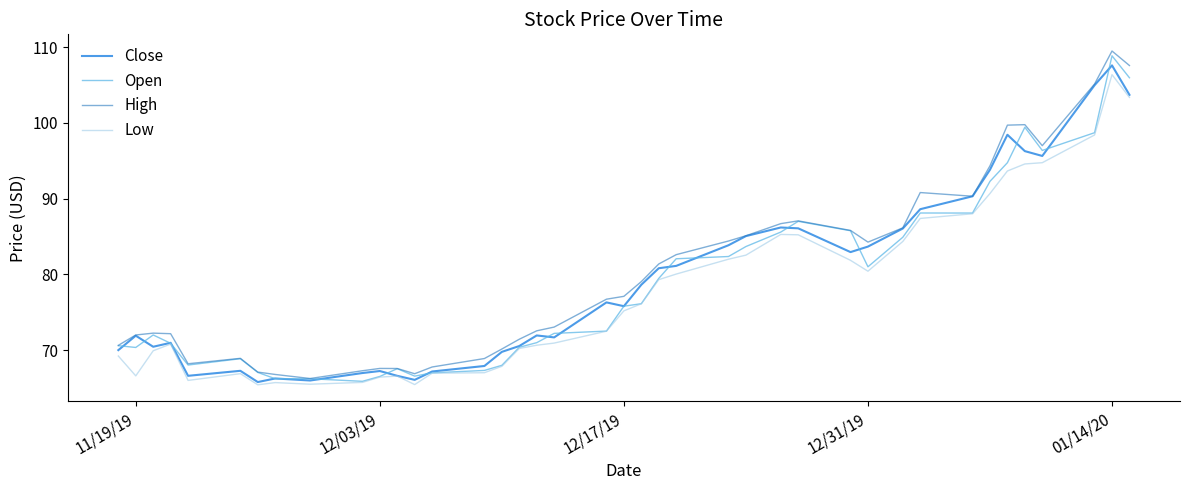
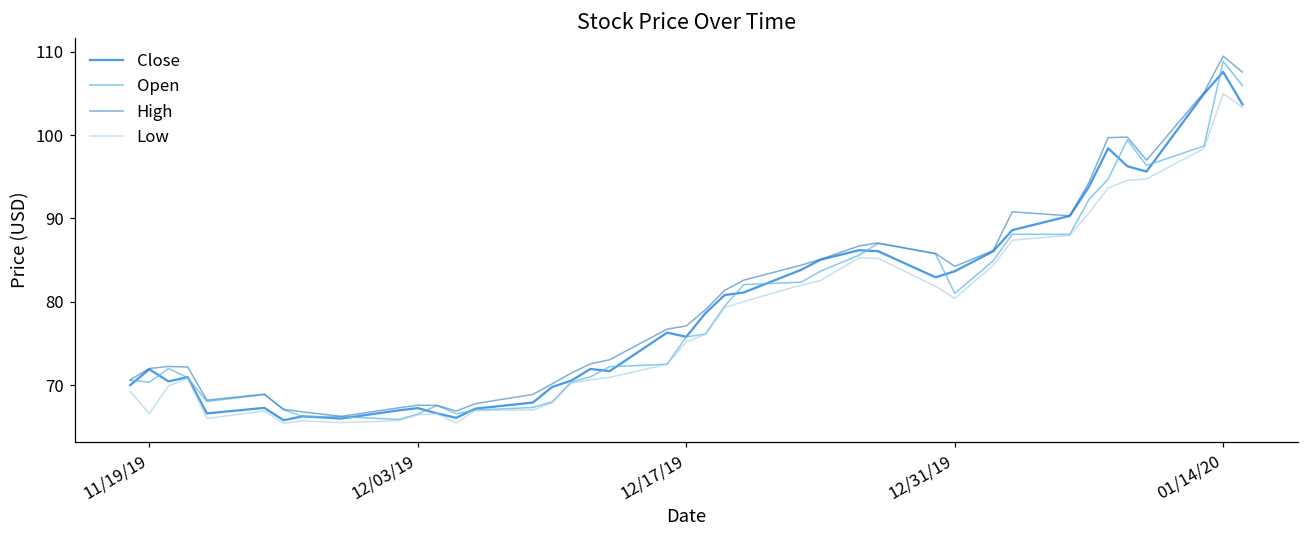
  {
    "Low": {
      "11/19/19": 67,
      "12/17/19": 75,
      "12/31/19": 80,
-     "01/14/20": 106
+     "01/14/20": 105
    }
  }
